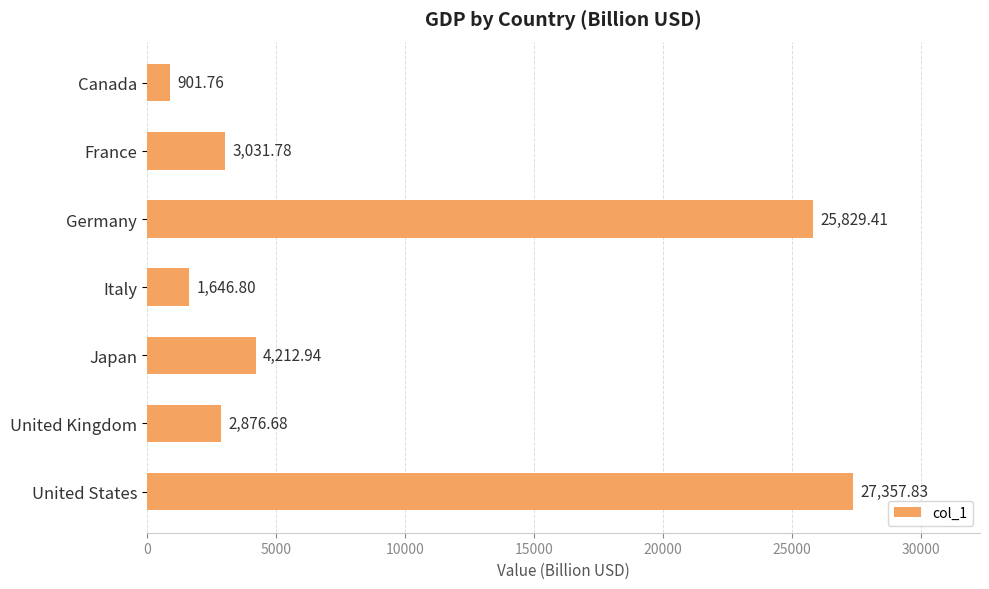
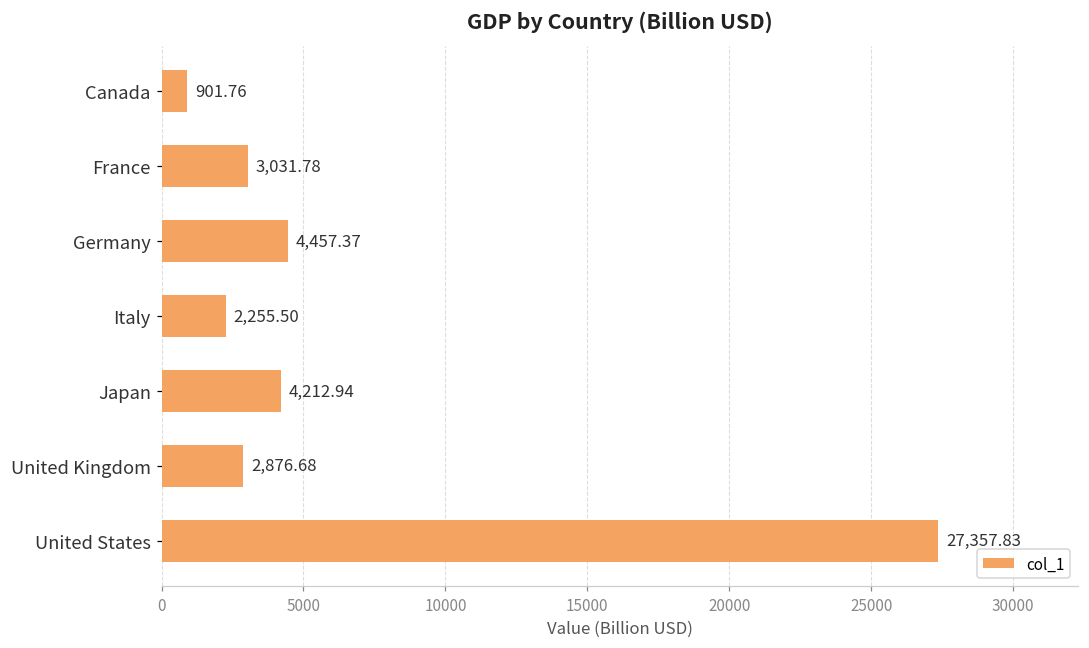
  {
    "Canada": "901.76",
    "France": "3,031.78",
-   "Germany": "25,829.41",
-   "Italy": "1,646.80",
+   "Germany": "4,457.37",
+   "Italy": "2,255.50",
    "Japan": "4,212.94",
    "United Kingdom": "2,876.68",
    "United States": "27,357.83"
  }
